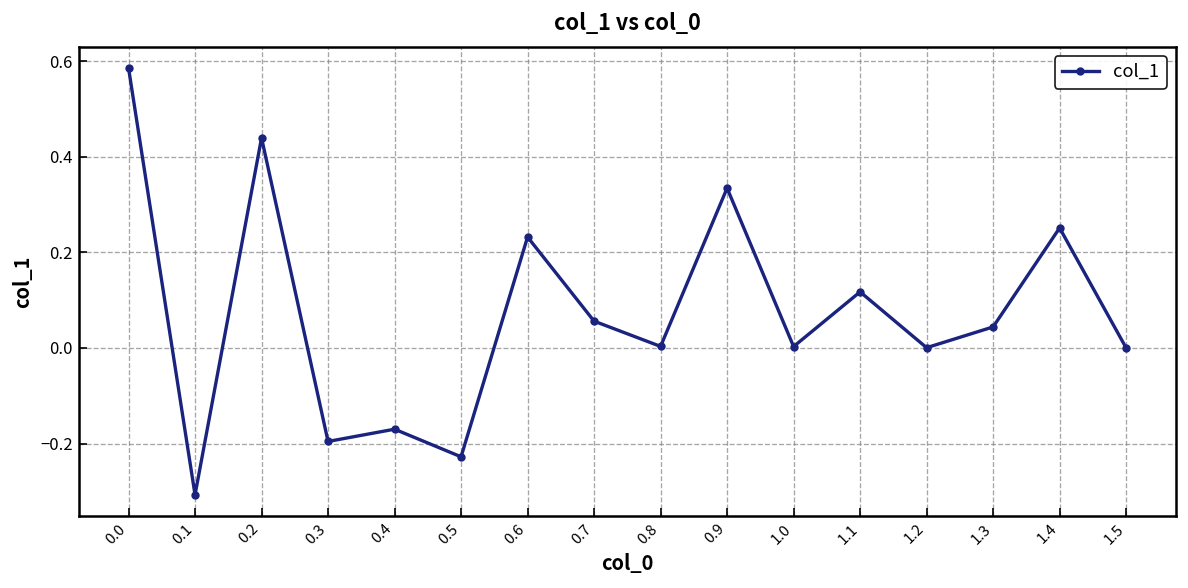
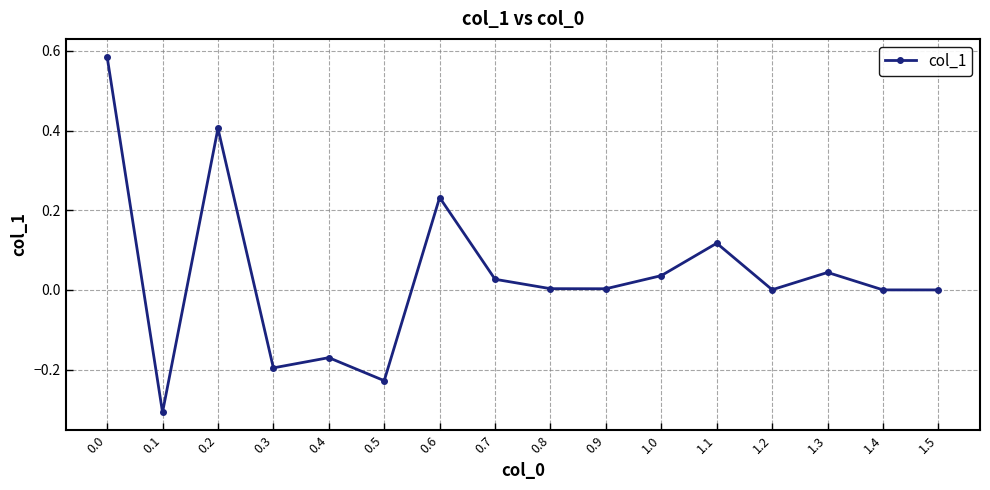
  {
    "0.0": 0.59,
    "0.1": -0.31,
-   "0.2": 0.44,
+   "0.2": 0.41,
    "0.3": -0.20,
    "0.4": -0.17,
    "0.5": -0.23,
    "0.6": 0.23,
-   "0.7": 0.06,
+   "0.7": 0.03,
    "0.8": 0.00,
-   "0.9": 0.33,
-   "1.0": 0.00,
+   "0.9": 0.00,
+   "1.0": 0.04,
    "1.1": 0.12,
    "1.2": 0.00,
    "1.3": 0.04,
-   "1.4": 0.25,
+   "1.4": 0.00,
    "1.5": 0.00
  }
